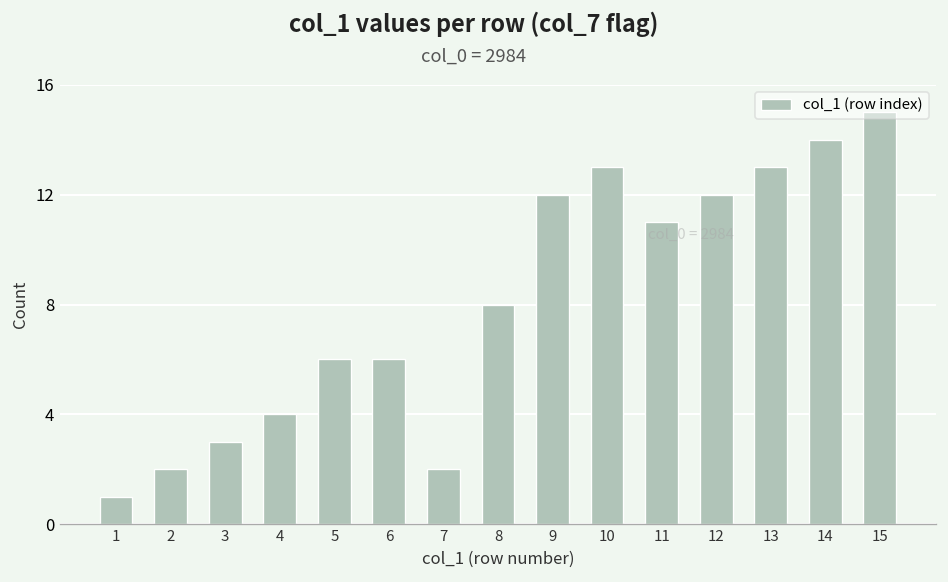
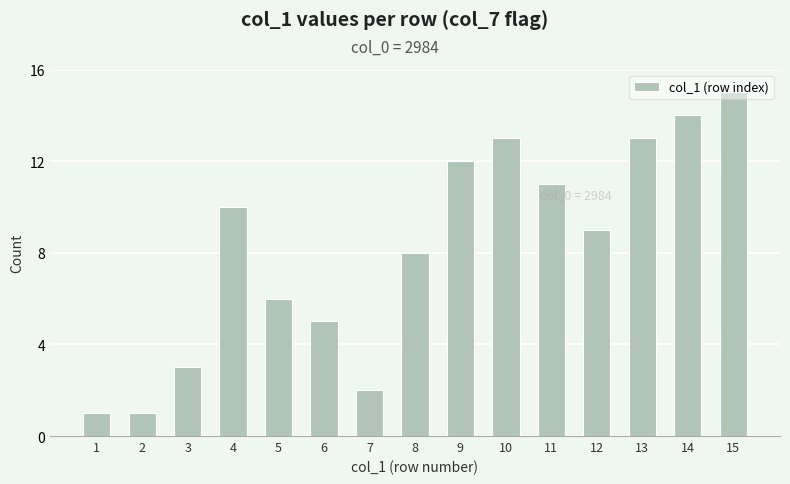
  {
    "1": 1,
-   "2": 2,
+   "2": 1,
    "3": 3,
-   "4": 4,
+   "4": 10,
    "5": 6,
-   "6": 6,
+   "6": 5,
    "7": 2,
    "8": 8,
    "9": 12,
    "10": 13,
    "11": 11,
-   "12": 12,
+   "12": 9,
    "13": 13,
    "14": 14
  }
